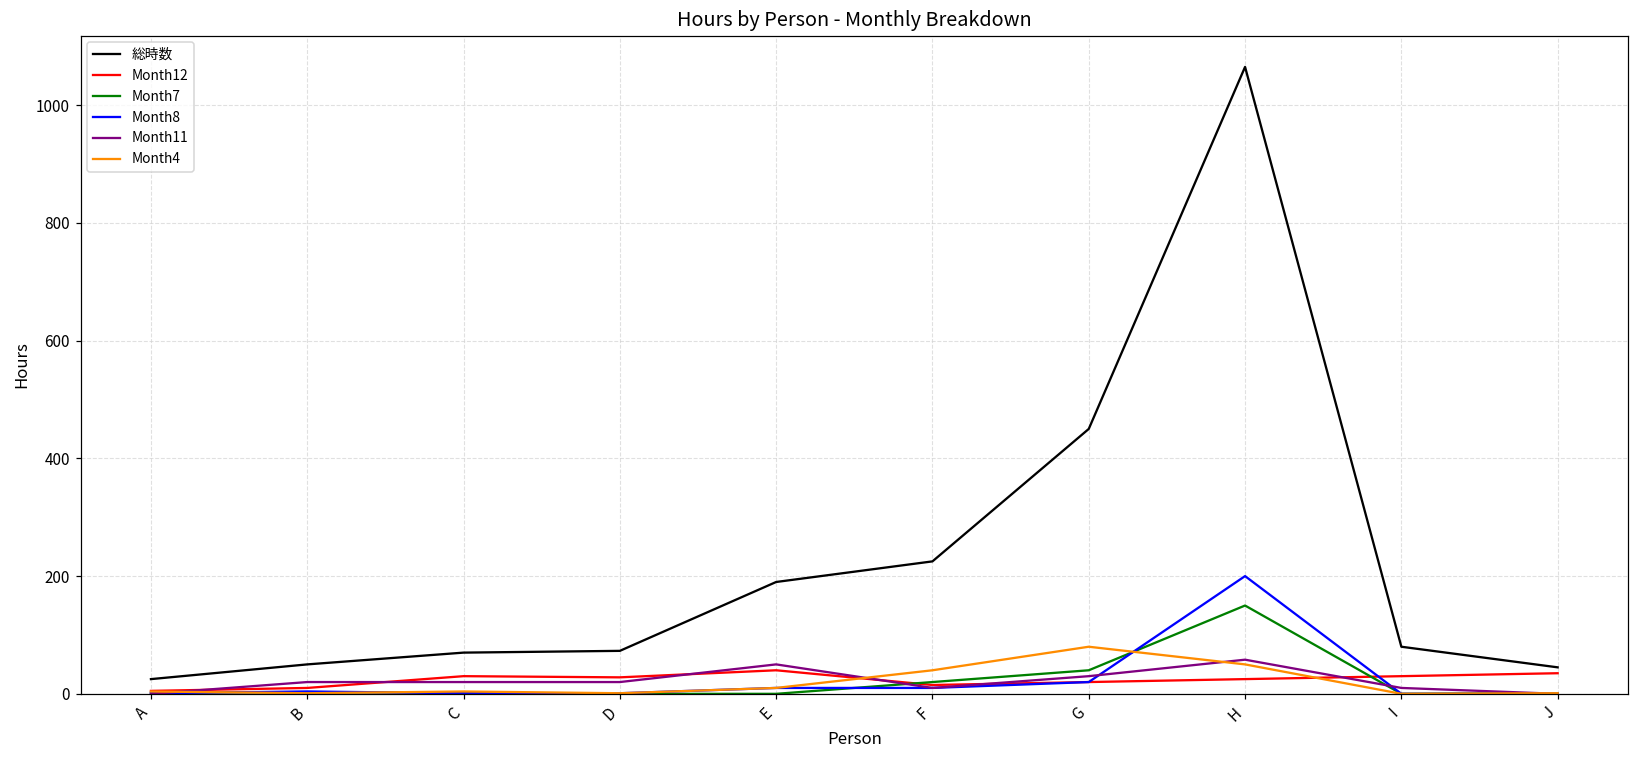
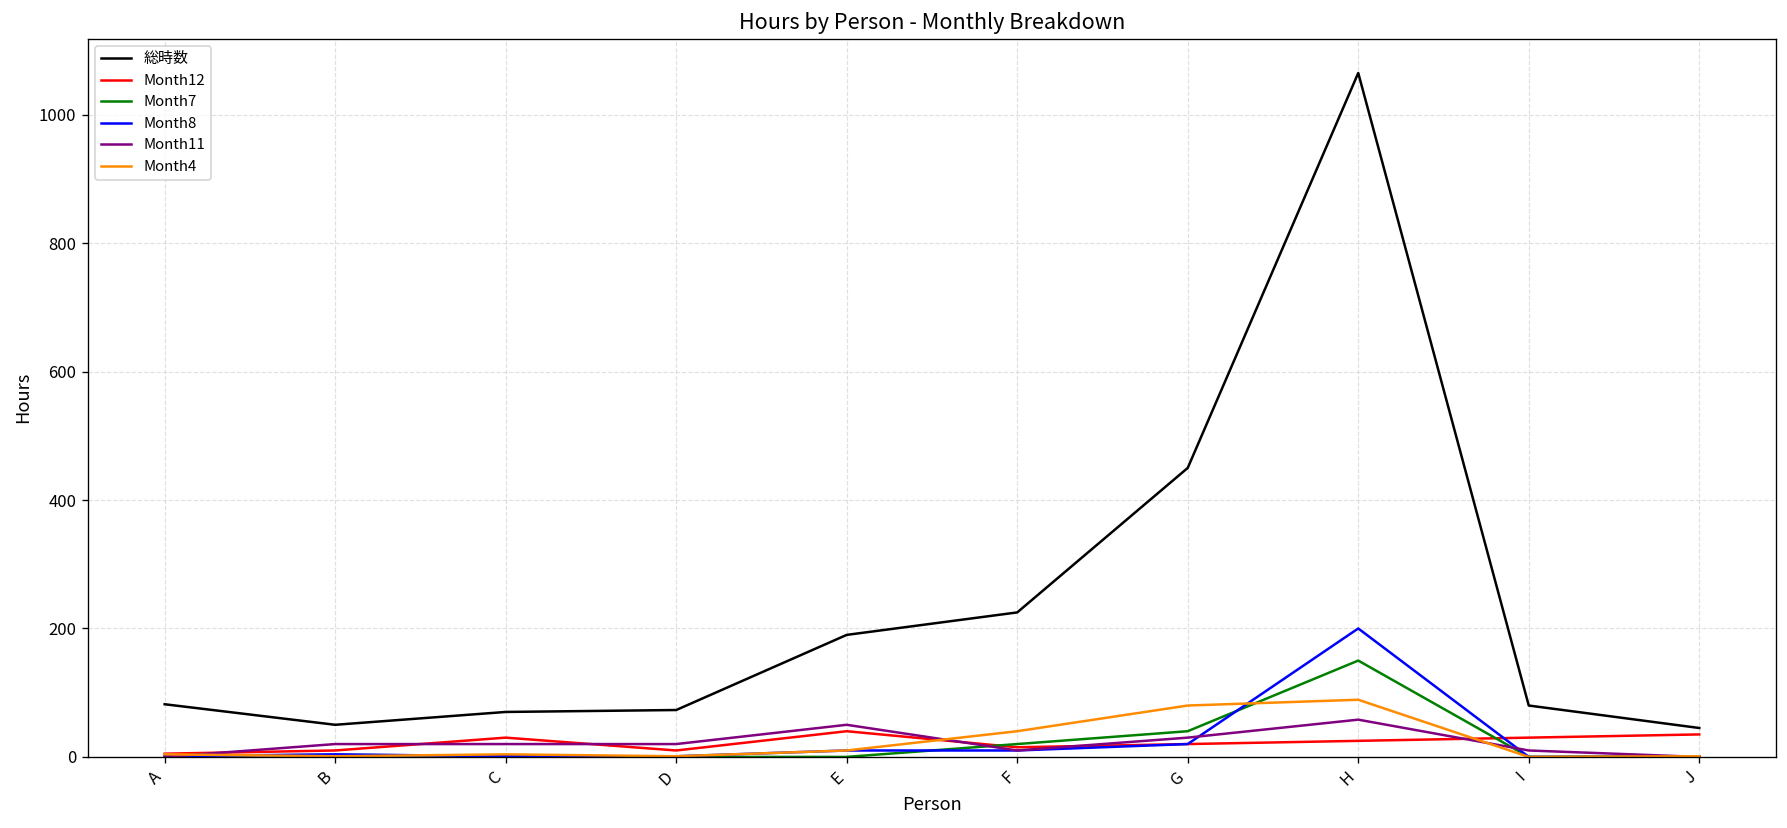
  {
    "総時数": {
-     "A": 30,
+     "A": 80,
      "B": 50,
      "C": 70,
      "D": 70,
      "E": 190,
      "F": 230,
      "G": 450,
      "H": 1070,
      "I": 80,
      "J": 50
    },
    "Month12": {
      "B": 10,
      "C": 30,
-     "D": 30,
+     "D": 10,
      "E": 40,
      "F": 20,
      "H": 30,
      "I": 30,
      "J": 40
    },
    "Month7": {
      "E": 0,
      "F": 20,
      "G": 40,
      "H": 150
    },
    "Month8": {
      "H": 200
    },
    "Month11": {
      "B": 20,
      "C": 20,
      "D": 20,
      "E": 50,
      "G": 30,
      "H": 60,
      "I": 10
    },
    "Month4": {
      "F": 40,
      "G": 80,
-     "H": 50
+     "H": 90
    }
  }
